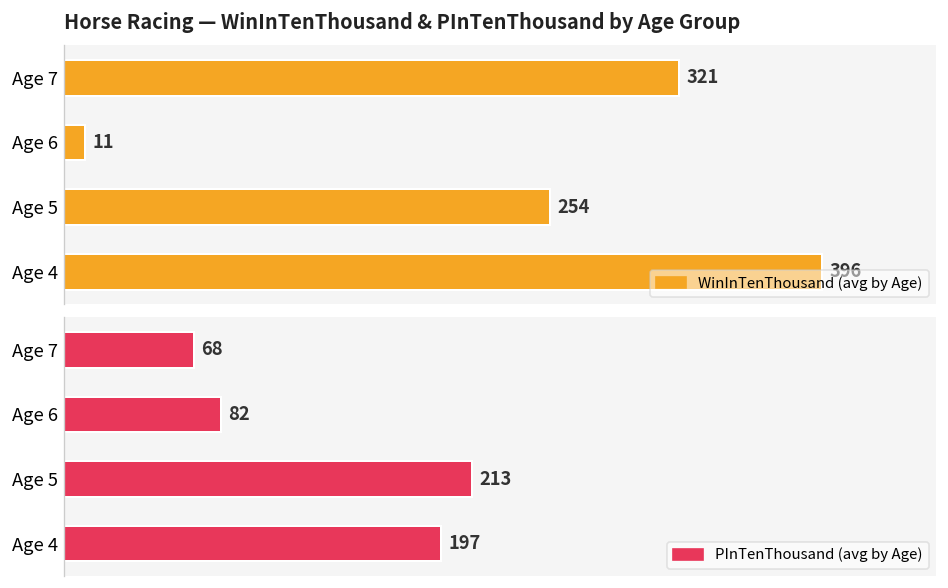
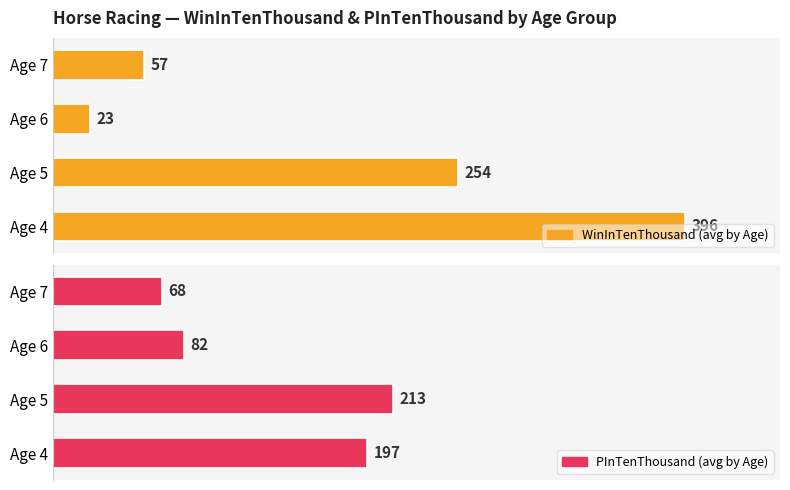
  {
    "Horse Racing — WinInTenThousand & PInTenThousand by Age Group": {
-     "Age 7": 321,
-     "Age 6": 11,
+     "Age 7": 57,
+     "Age 6": 23,
      "Age 5": 254
    }
  }
